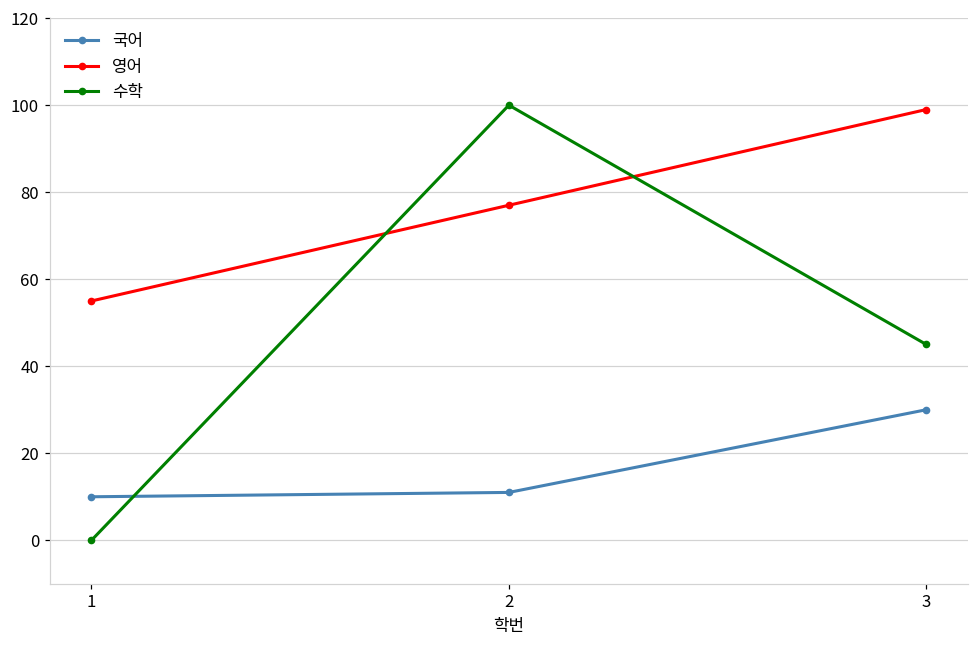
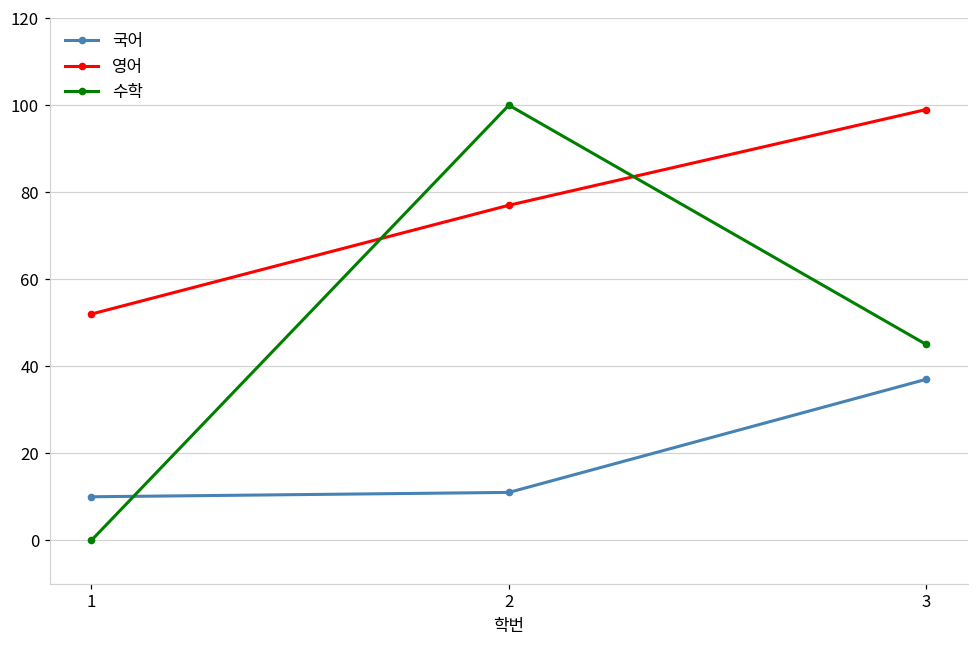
  {
    "국어": {
      "1": 10,
      "2": 11,
-     "3": 30
+     "3": 37
    },
    "영어": {
-     "1": 55,
+     "1": 52,
      "2": 77,
      "3": 99
    },
    "수학": {
      "1": 0,
      "2": 100,
      "3": 45
    }
  }
